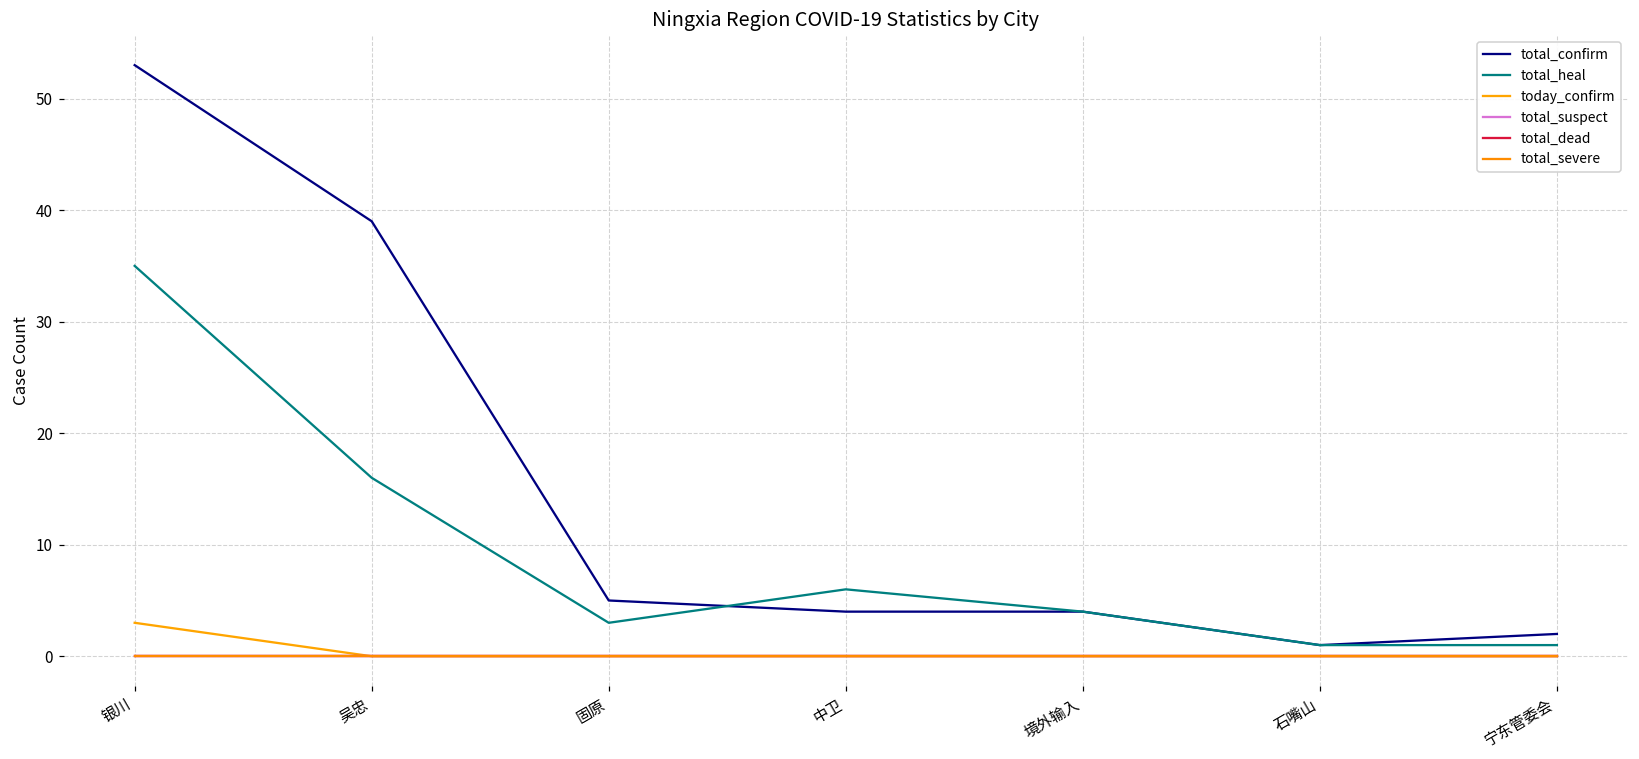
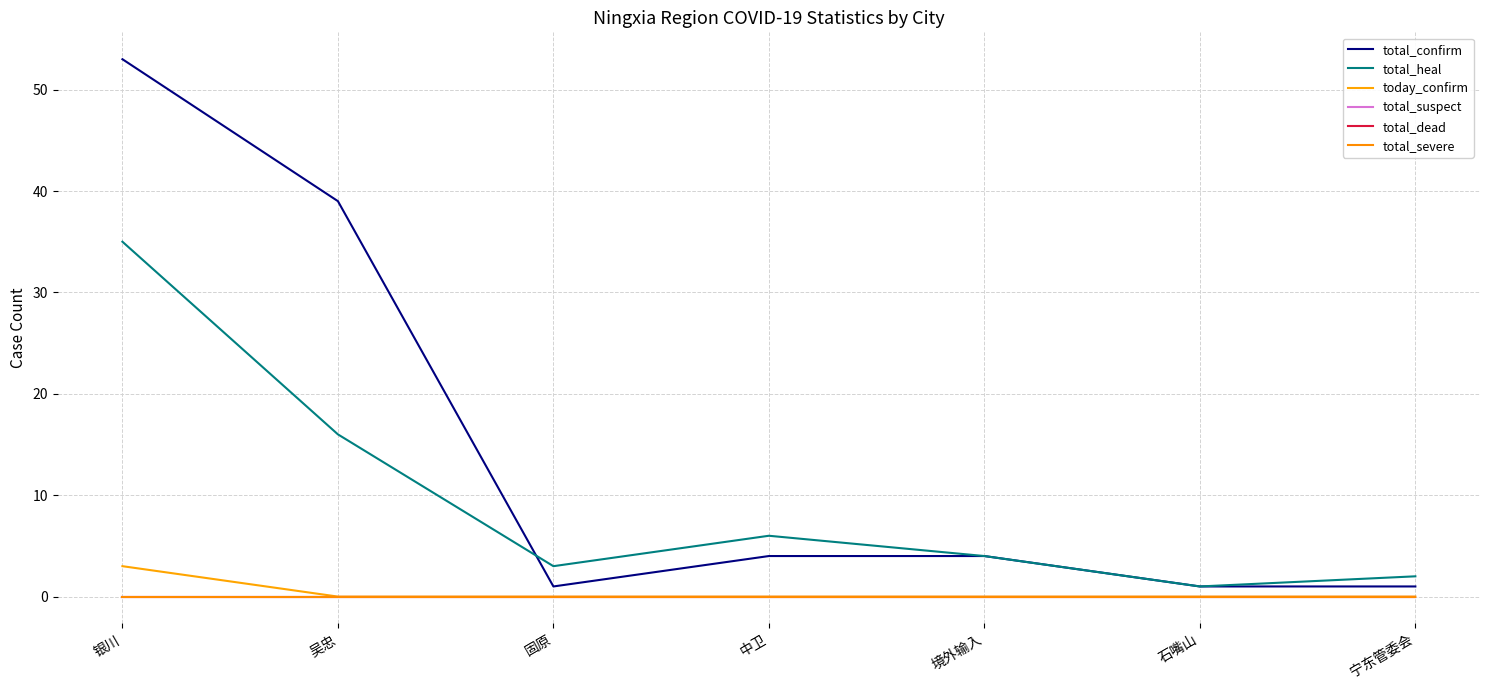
  {
    "total_confirm": {
      "银川": 53,
      "吴忠": 39,
-     "固原": 5,
+     "固原": 1,
      "中卫": 4,
-     "宁东管委会": 2
+     "宁东管委会": 1
    },
    "total_heal": {
      "银川": 35,
      "吴忠": 16,
      "固原": 3,
      "中卫": 6,
-     "宁东管委会": 1
+     "宁东管委会": 2
    }
  }
